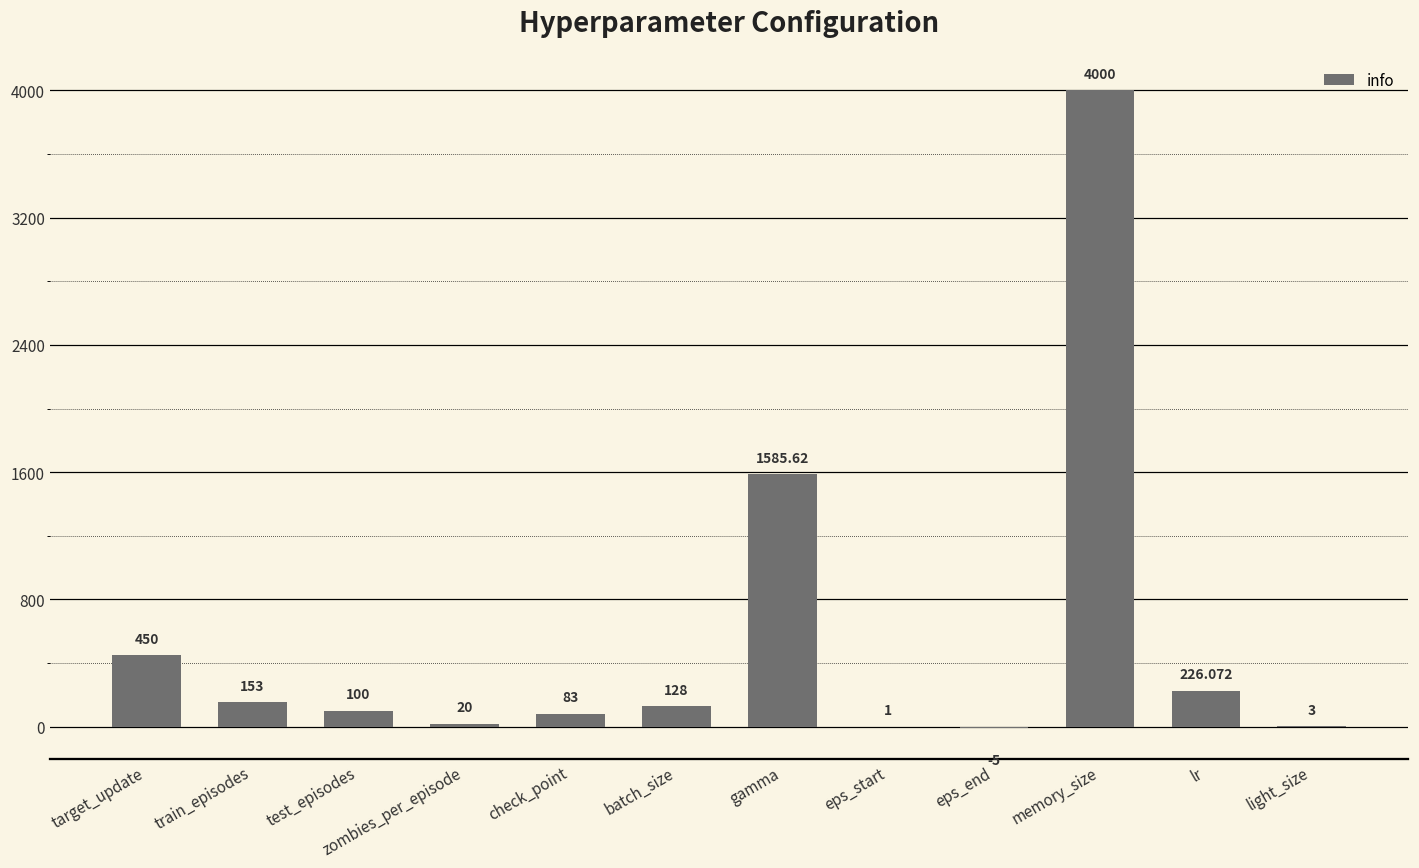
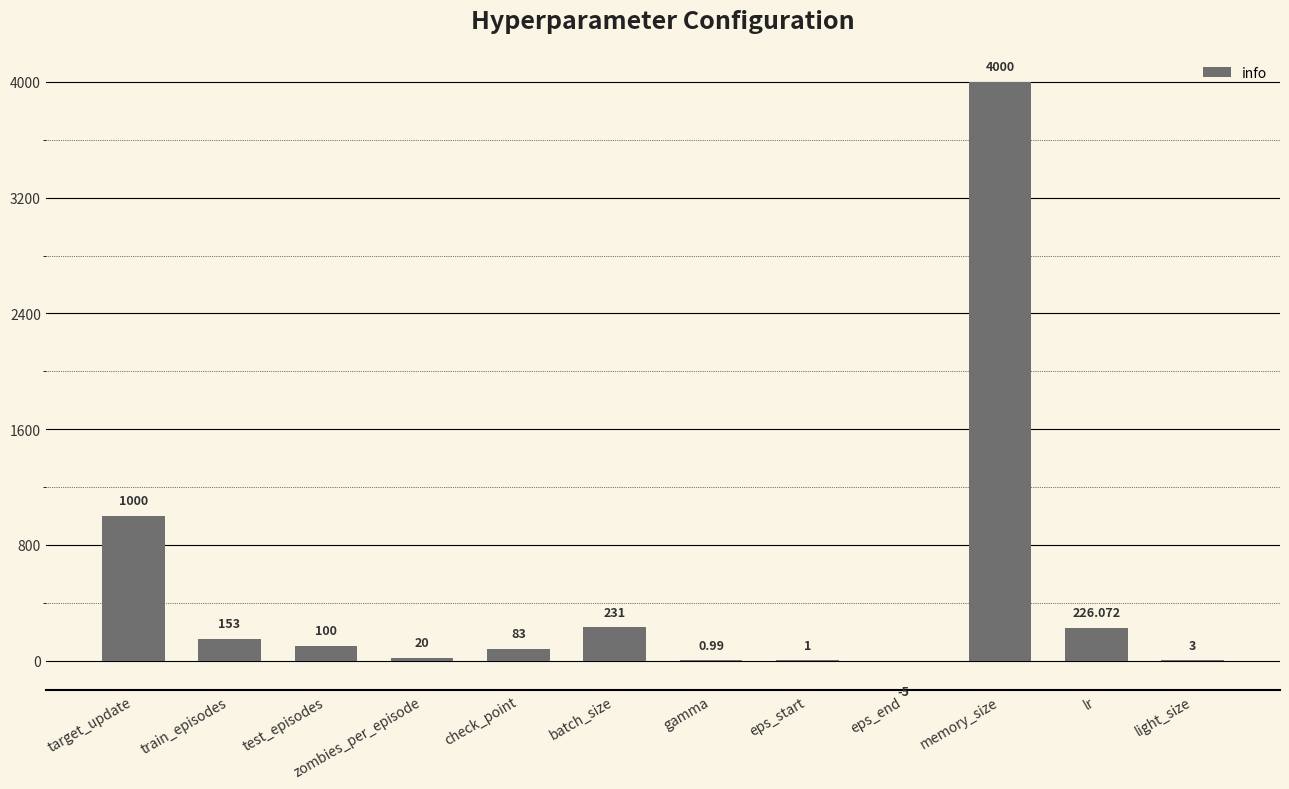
  {
-   "target_update": 450,
+   "target_update": 1000,
    "train_episodes": 153,
    "test_episodes": 100,
    "zombies_per_episode": 20,
    "check_point": 83,
-   "batch_size": 128,
-   "gamma": 1585.62,
+   "batch_size": 231,
+   "gamma": 0.99,
    "eps_start": 1,
    "eps_end": -5,
    "memory_size": 4000,
    "lr": 226.072,
    "light_size": 3
  }
